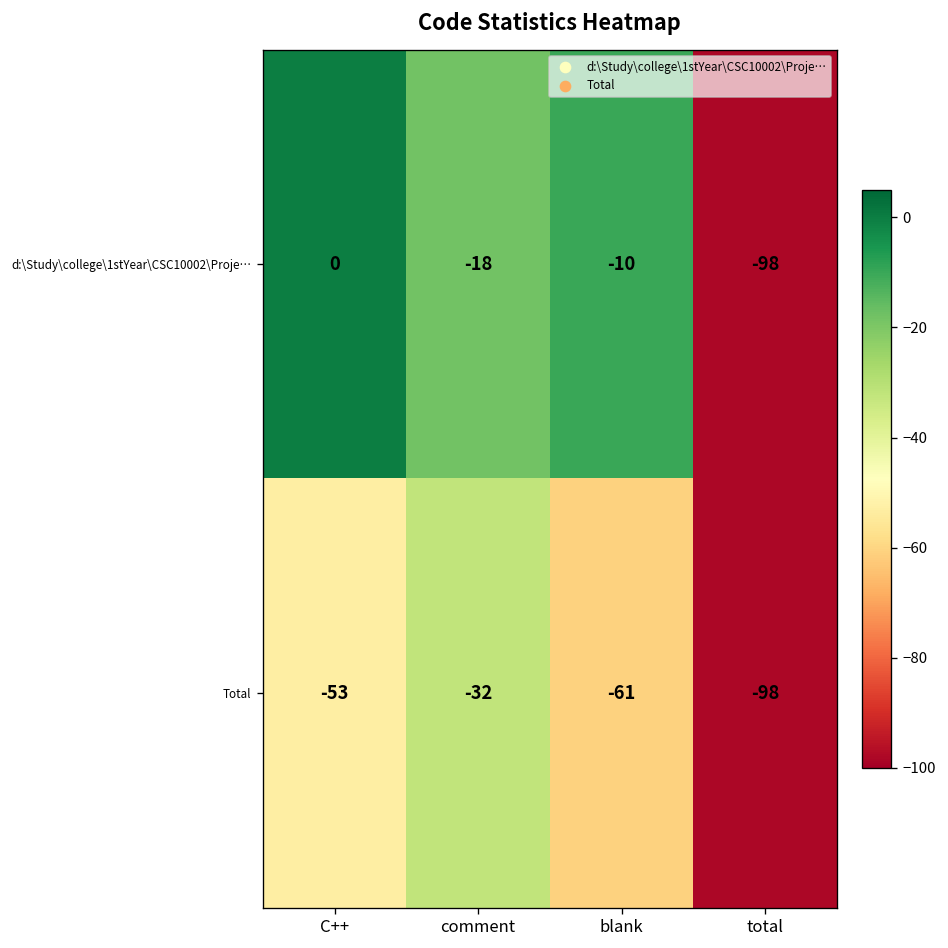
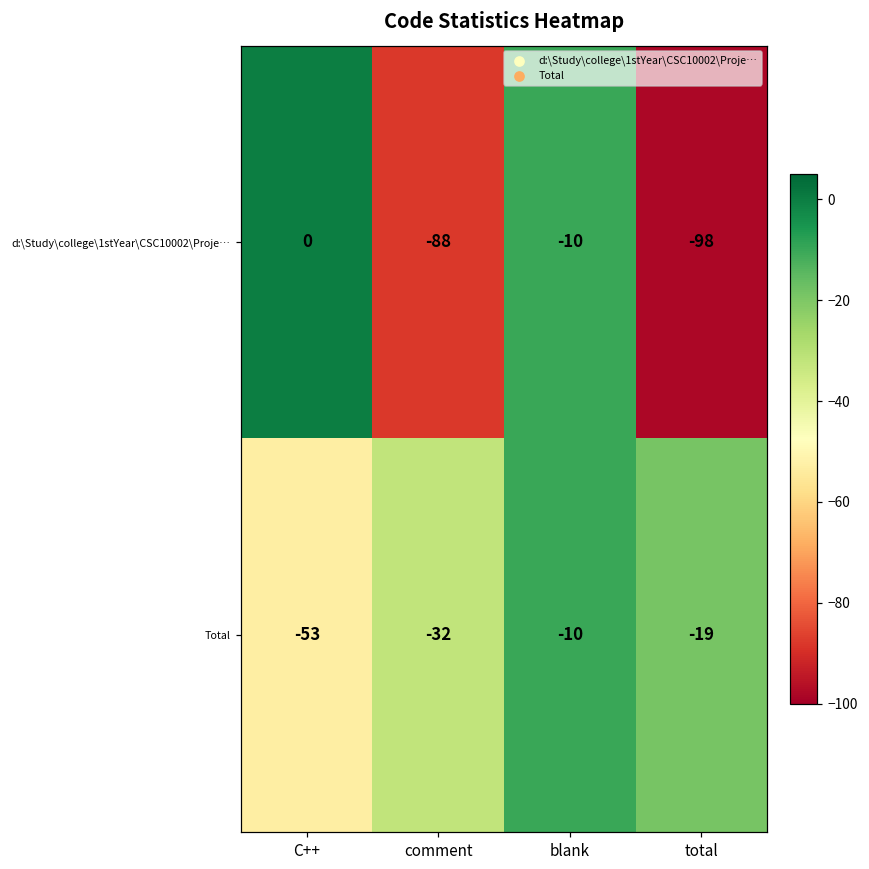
  {
    "d:\\Study\\college\\1stYear\\CSC10002\\Proje…": {
      "C++": 0,
-     "comment": -18,
+     "comment": -88,
      "blank": -10,
      "total": -98
    },
    "Total": {
      "C++": -53,
      "comment": -32,
-     "blank": -61,
-     "total": -98
+     "blank": -10,
+     "total": -19
    }
  }
